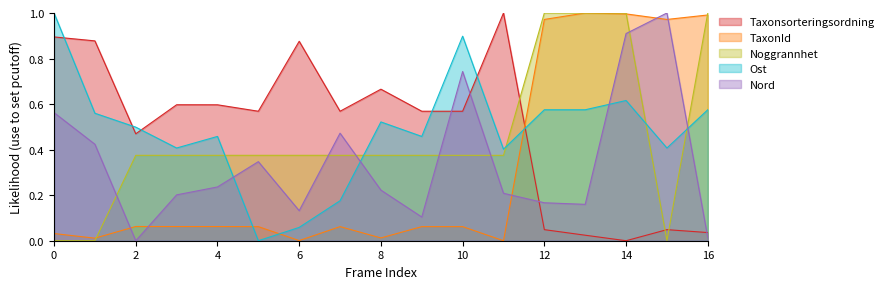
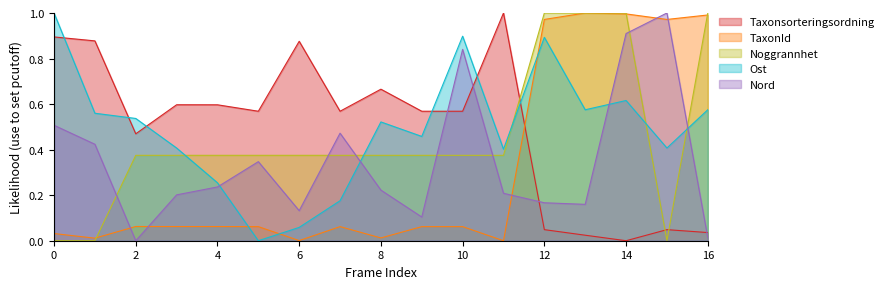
  {
    "Ost": {
      "0": 1.00,
-     "2": 0.50,
-     "4": 0.46,
+     "2": 0.54,
+     "4": 0.25,
      "6": 0.06,
      "8": 0.52,
      "10": 0.90,
-     "12": 0.58,
+     "12": 0.89,
      "14": 0.62,
      "16": 0.58
    },
    "Nord": {
-     "0": 0.56,
+     "0": 0.51,
      "2": 0.00,
      "4": 0.24,
      "6": 0.13,
      "8": 0.22,
-     "10": 0.74,
+     "10": 0.84,
      "12": 0.17,
      "14": 0.91,
      "16": 0.01
    }
  }
